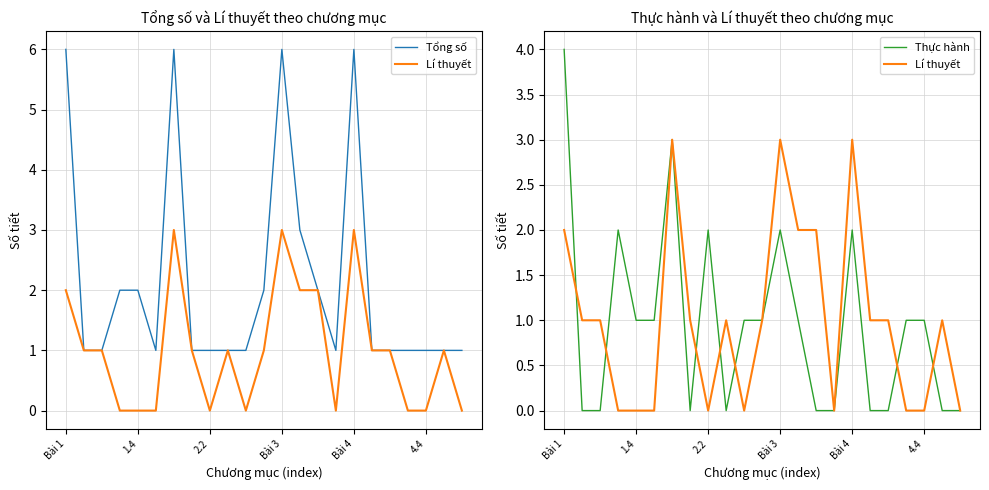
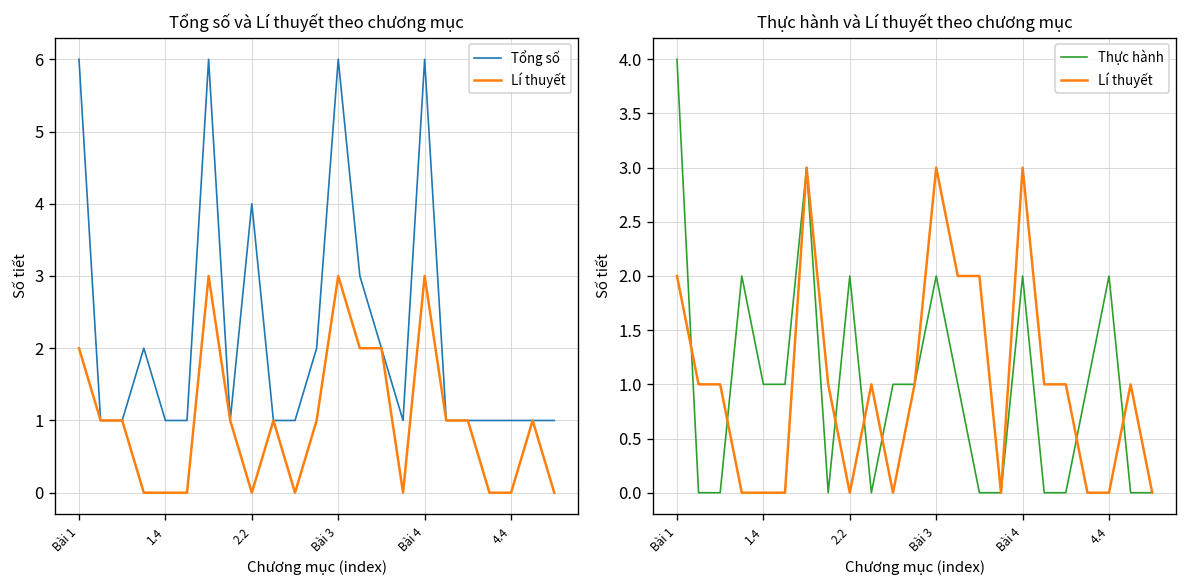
  {
    "Tổng số và Lí thuyết theo chương mục": {
      "Tổng số": {
        "Bài 1": 6,
-       "1.4": 2,
-       "2.2": 1,
+       "1.4": 1,
+       "2.2": 4,
        "Bài 3": 6,
        "Bài 4": 6,
        "4.4": 1
      },
      "Lí thuyết": {
        "Bài 1": 2,
        "1.4": 0,
        "2.2": 0,
        "Bài 3": 3,
        "Bài 4": 3,
        "4.4": 0
      }
    },
    "Thực hành và Lí thuyết theo chương mục": {
      "Thực hành": {
        "Bài 1": 4,
        "1.4": 1,
        "2.2": 2,
        "Bài 3": 2,
        "Bài 4": 2,
-       "4.4": 1
+       "4.4": 2
      },
      "Lí thuyết": {
        "Bài 1": 2,
        "1.4": 0,
        "2.2": 0,
        "Bài 3": 3,
        "Bài 4": 3,
        "4.4": 0
      }
    }
  }
